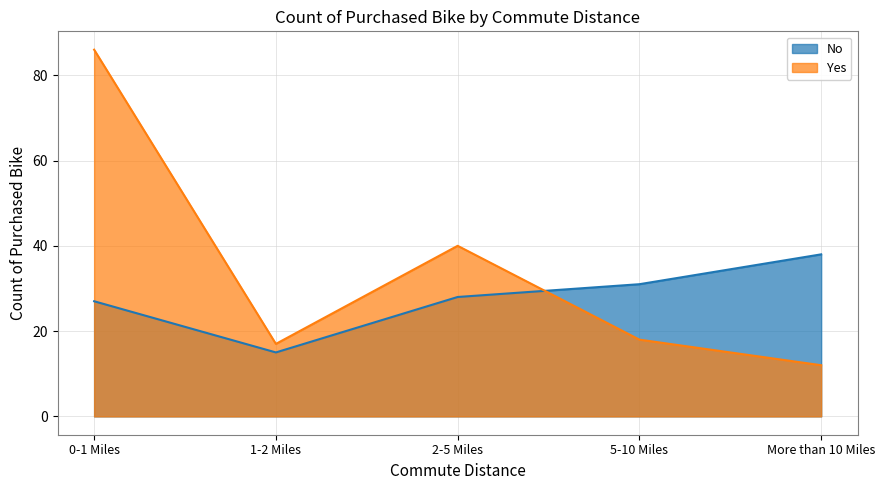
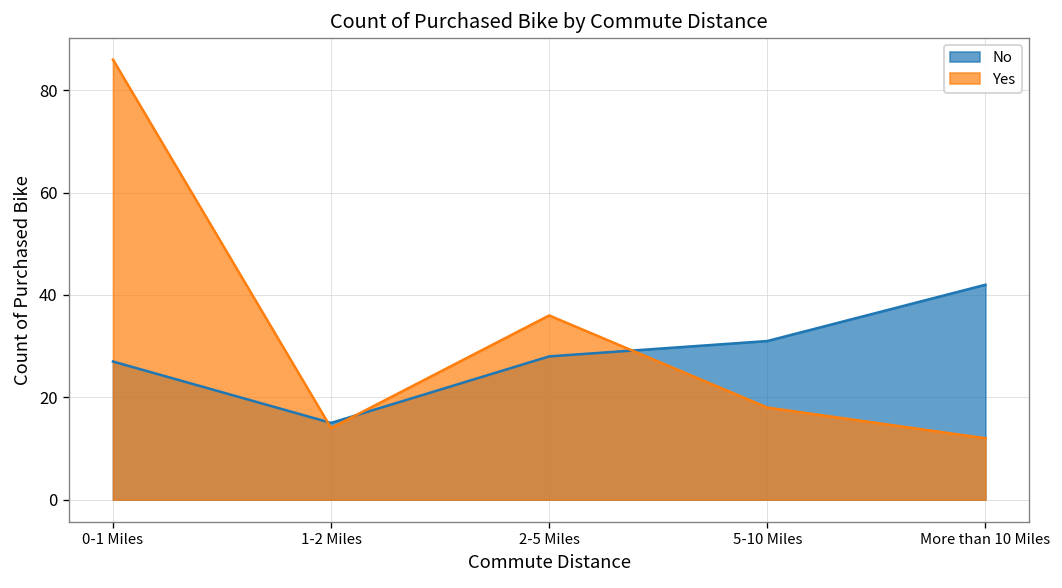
  {
    "No": {
      "0-1 Miles": 27,
      "1-2 Miles": 15,
      "2-5 Miles": 28,
      "5-10 Miles": 31,
-     "More than 10 Miles": 38
+     "More than 10 Miles": 42
    },
    "Yes": {
      "0-1 Miles": 86,
-     "1-2 Miles": 17,
-     "2-5 Miles": 40,
+     "1-2 Miles": 14,
+     "2-5 Miles": 36,
      "5-10 Miles": 18,
      "More than 10 Miles": 12
    }
  }
